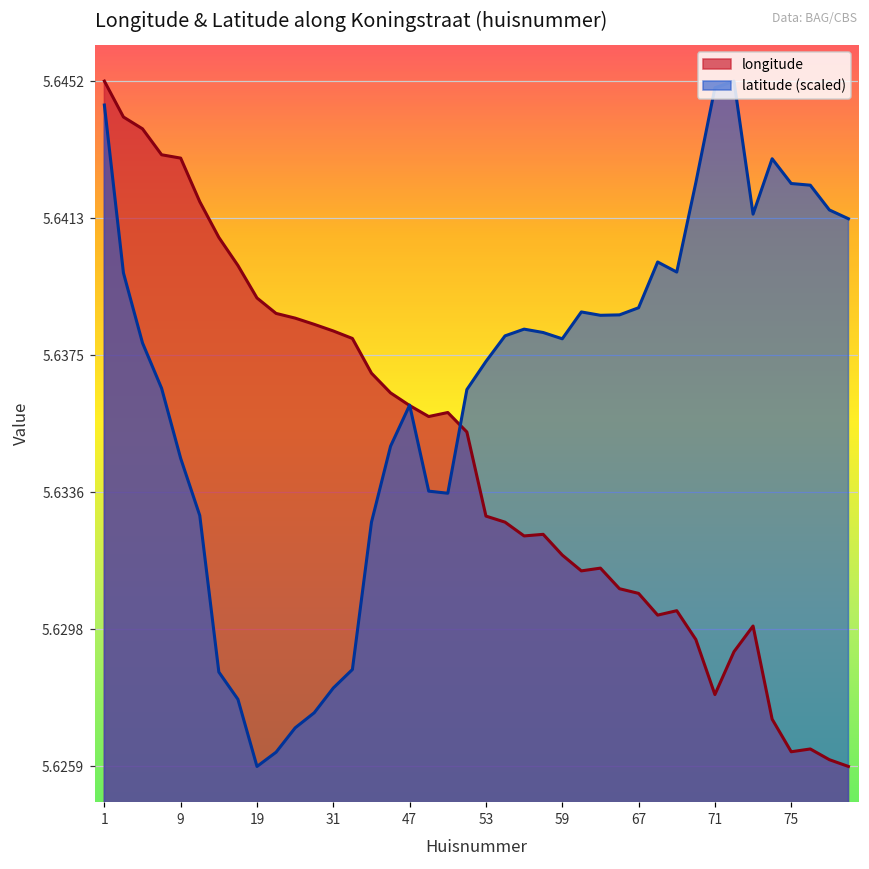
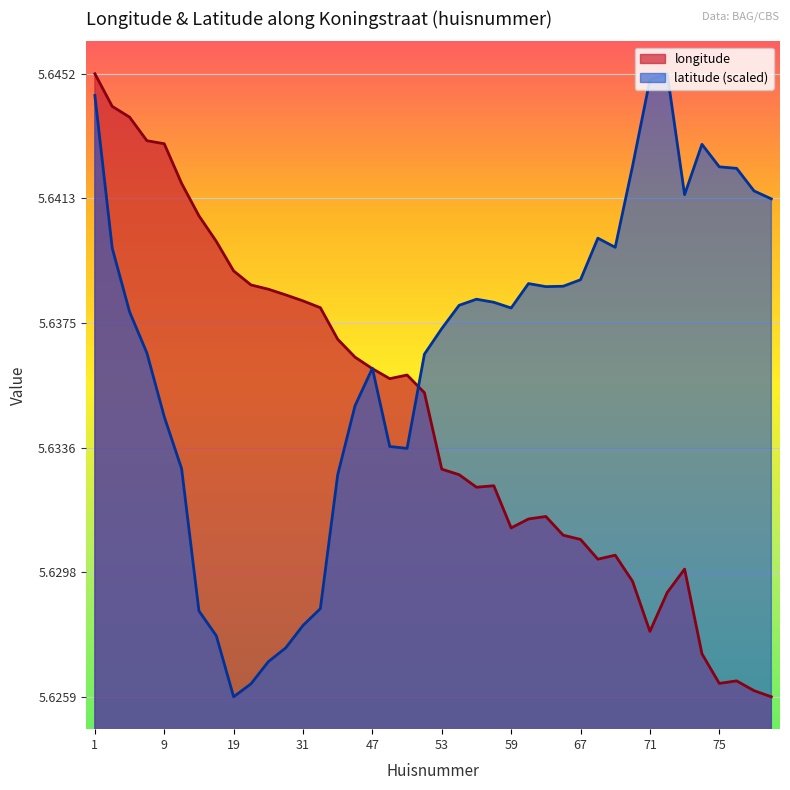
  {
    "longitude": {
      "53": 5.6330,
-     "59": 5.6319,
+     "59": 5.6312,
      "67": 5.6308,
      "71": 5.6280,
      "75": 5.6264
    }
  }
